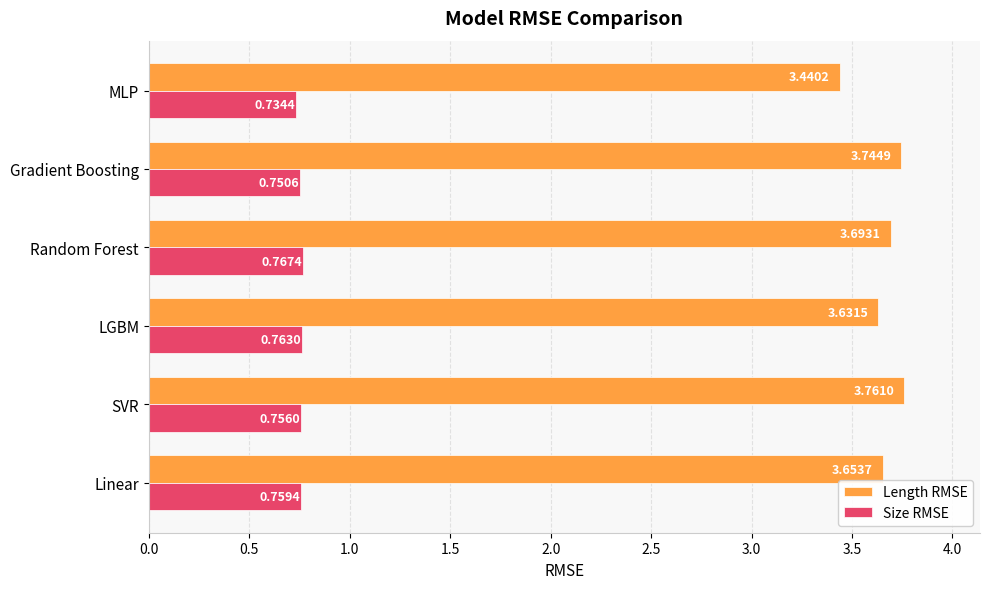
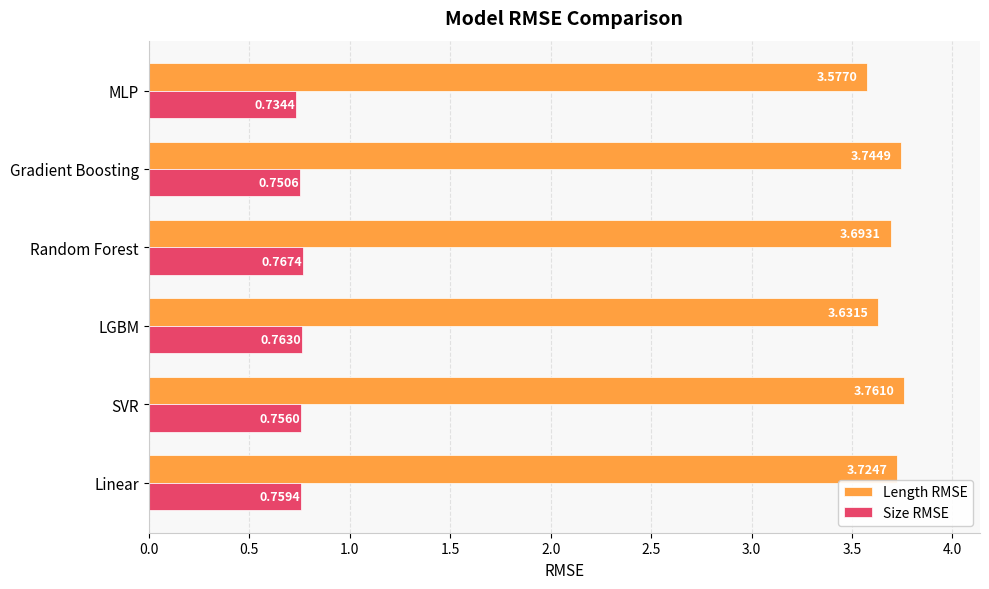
  {
    "Length RMSE": {
-     "MLP": 3.4402,
+     "MLP": 3.5770,
      "Gradient Boosting": 3.7449,
      "Random Forest": 3.6931,
      "LGBM": 3.6315,
      "SVR": 3.7610,
-     "Linear": 3.6537
+     "Linear": 3.7247
    },
    "Size RMSE": {
      "MLP": 0.7344,
      "Gradient Boosting": 0.7506,
      "Random Forest": 0.7674,
      "LGBM": 0.7630,
      "SVR": 0.7560,
      "Linear": 0.7594
    }
  }
